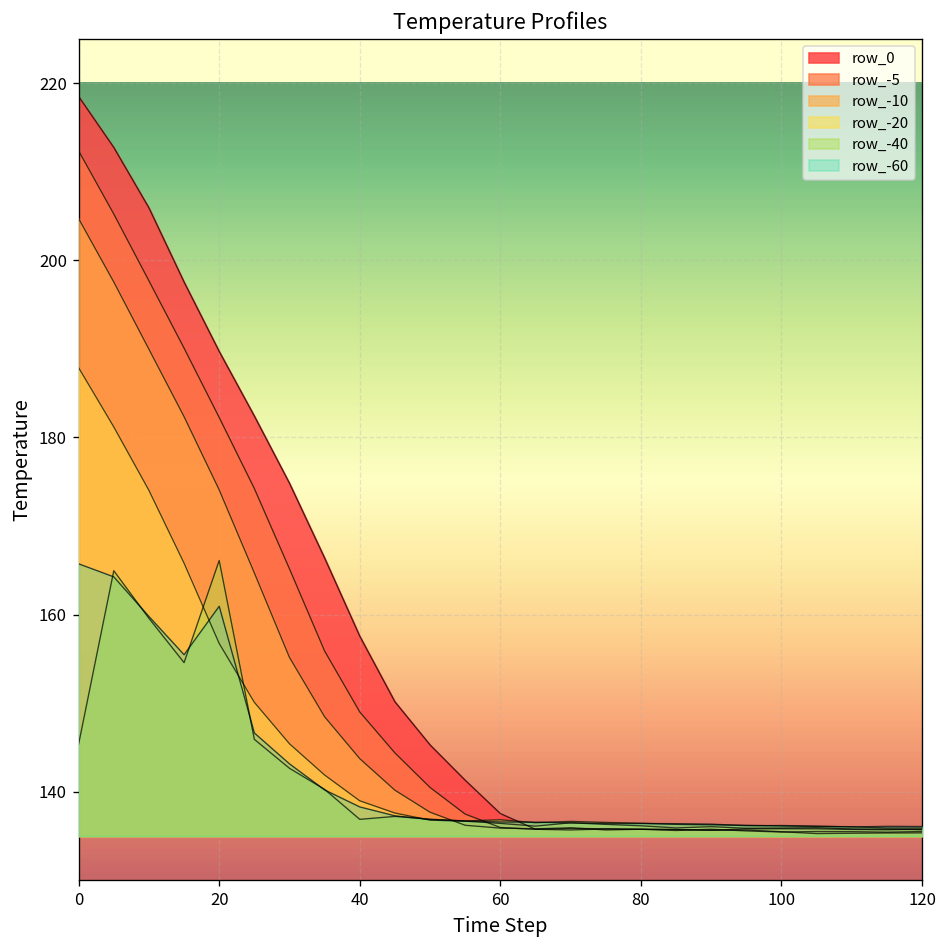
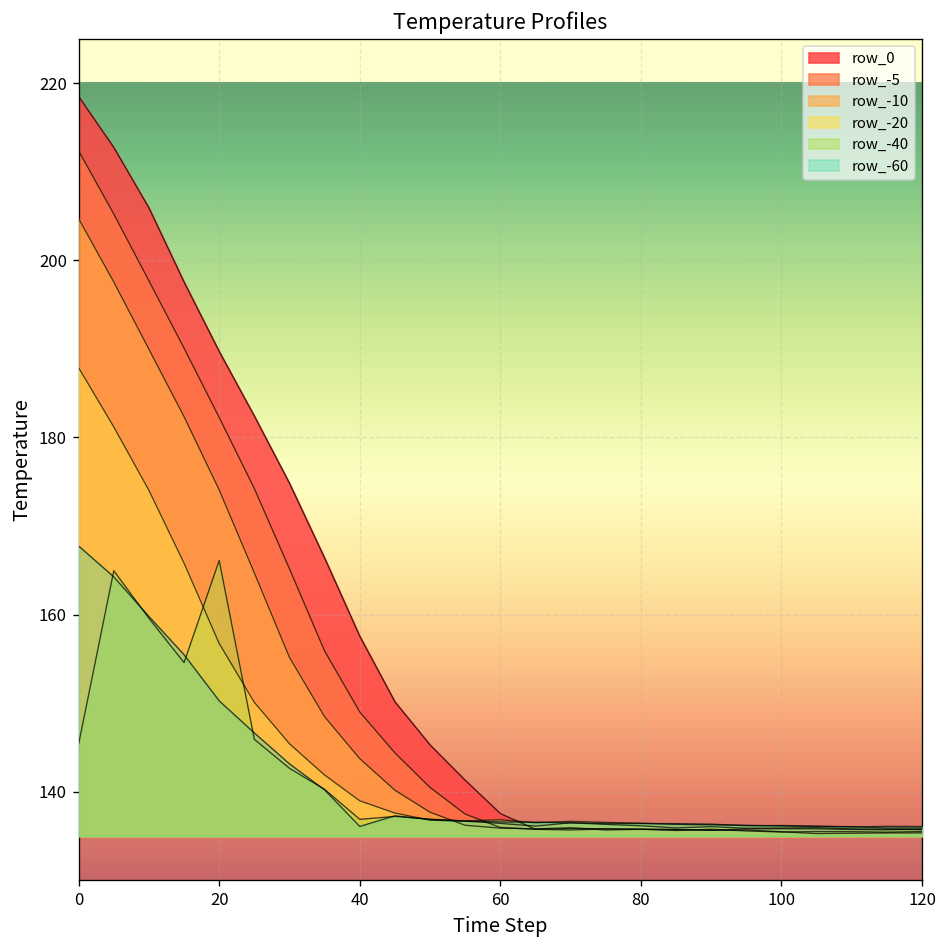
  {
    "row_-40": {
      "0": 145,
      "20": 166,
      "40": 137
    },
    "row_-60": {
-     "0": 166,
-     "20": 161,
-     "40": 138
+     "0": 168,
+     "20": 150,
+     "40": 136
    }
  }
